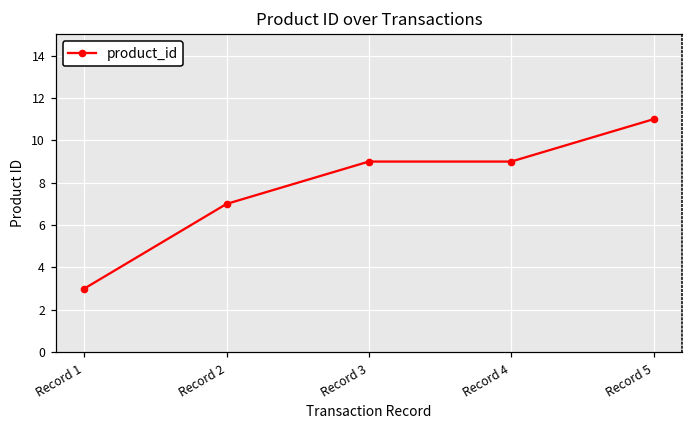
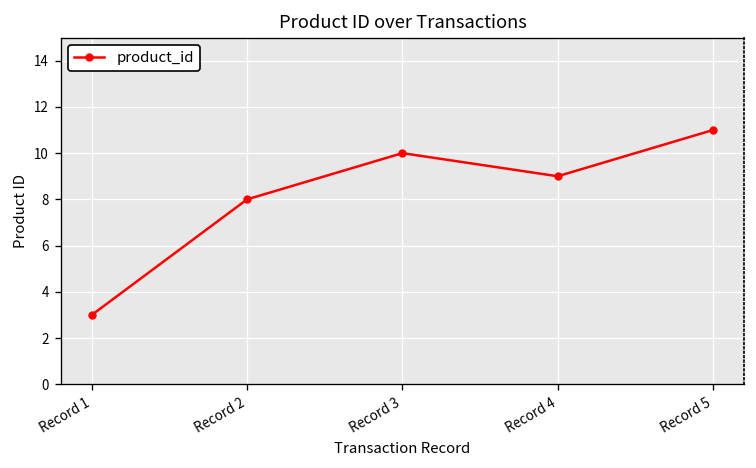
  {
    "Record 1": 3,
-   "Record 2": 7,
-   "Record 3": 9,
+   "Record 2": 8,
+   "Record 3": 10,
    "Record 4": 9,
    "Record 5": 11
  }
